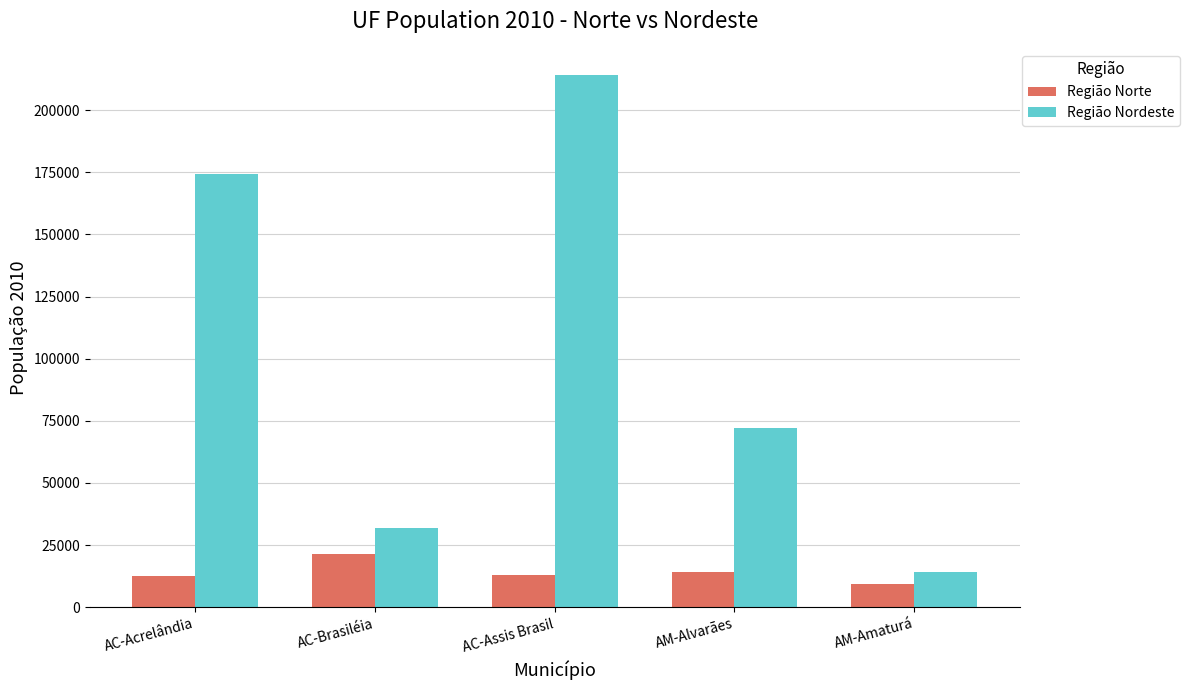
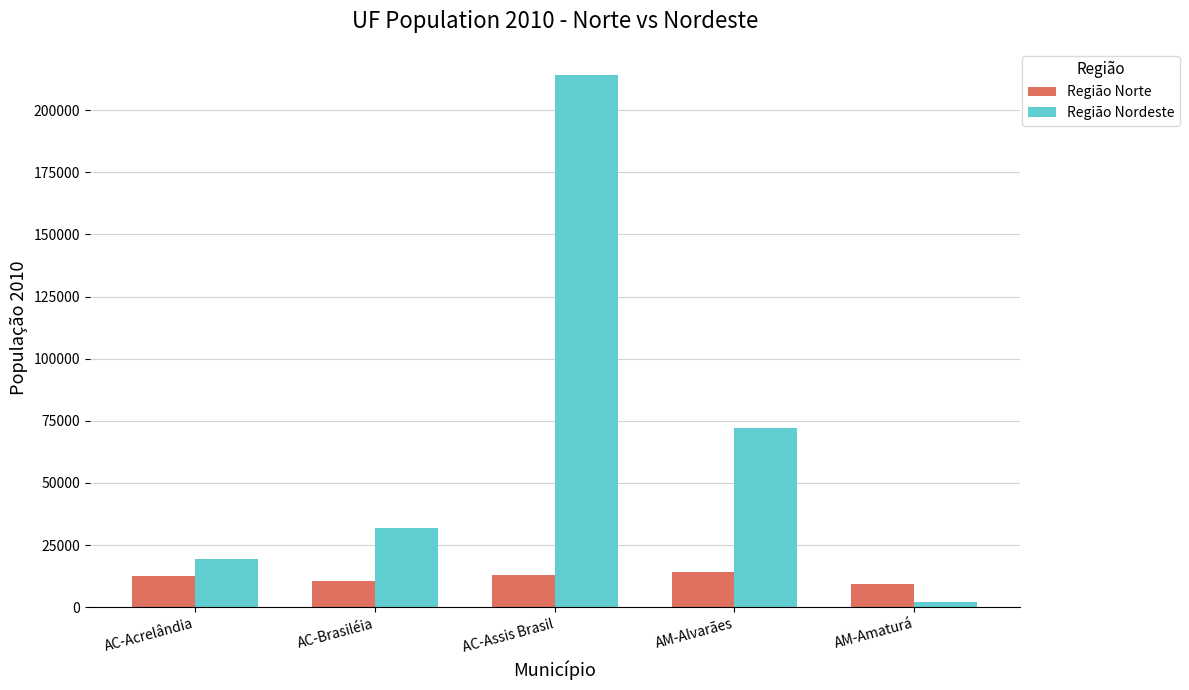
  {
    "Região Norte": {
      "AC-Acrelândia": 13000,
-     "AC-Brasiléia": 21000,
+     "AC-Brasiléia": 11000,
      "AC-Assis Brasil": 13000,
      "AM-Alvarães": 14000,
      "AM-Amaturá": 9000
    },
    "Região Nordeste": {
-     "AC-Acrelândia": 174000,
+     "AC-Acrelândia": 19000,
      "AC-Brasiléia": 32000,
      "AC-Assis Brasil": 214000,
      "AM-Alvarães": 72000,
-     "AM-Amaturá": 14000
+     "AM-Amaturá": 2000
    }
  }
